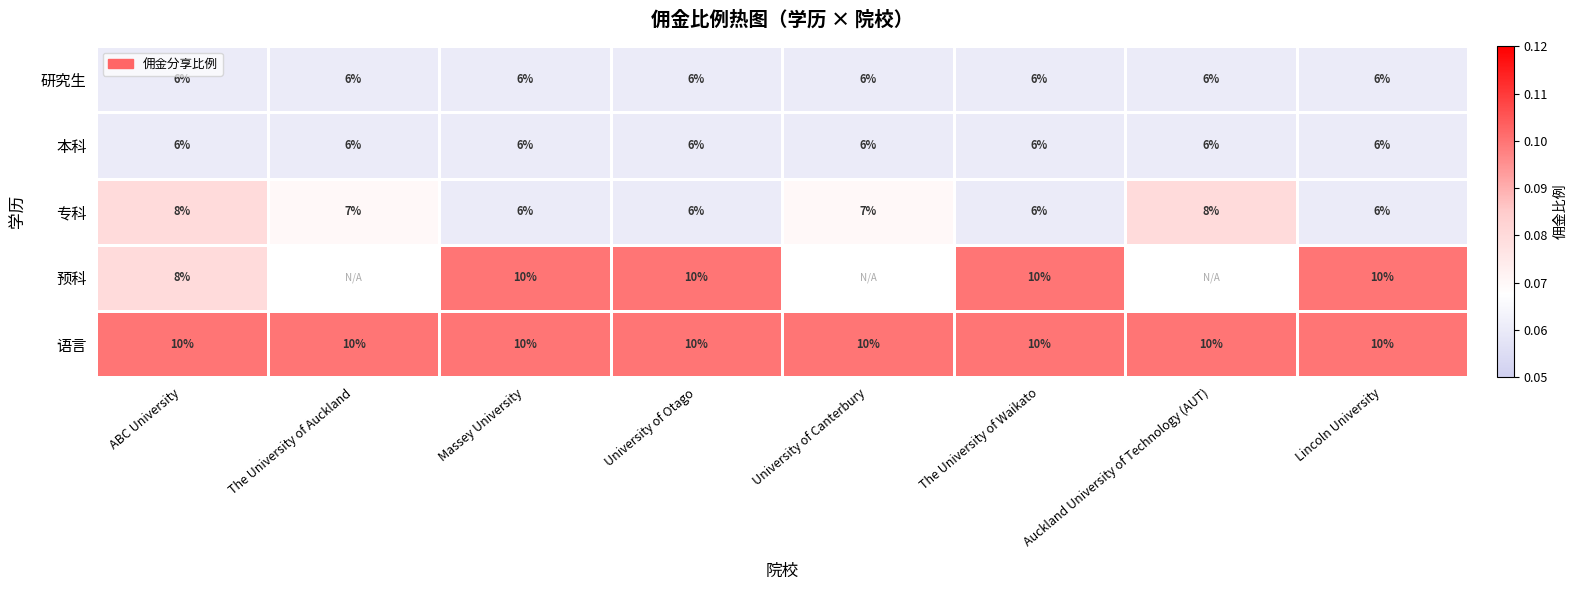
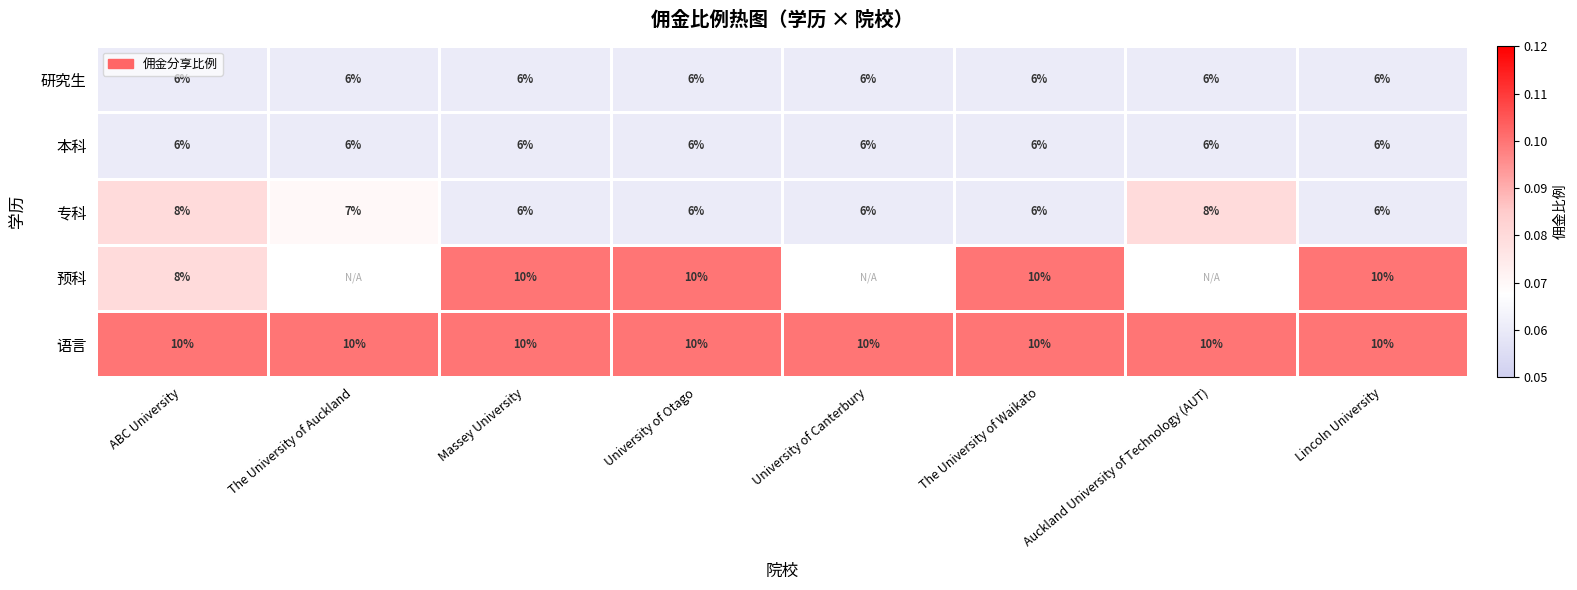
  {
    "研究生": {
      "The University of Auckland": "6%",
      "Massey University": "6%",
      "University of Otago": "6%",
      "University of Canterbury": "6%",
      "The University of Waikato": "6%",
      "Auckland University of Technology (AUT)": "6%",
      "Lincoln University": "6%"
    },
    "本科": {
      "ABC University": "6%",
      "The University of Auckland": "6%",
      "Massey University": "6%",
      "University of Otago": "6%",
      "University of Canterbury": "6%",
      "The University of Waikato": "6%",
      "Auckland University of Technology (AUT)": "6%",
      "Lincoln University": "6%"
    },
    "专科": {
      "ABC University": "8%",
      "The University of Auckland": "7%",
      "Massey University": "6%",
      "University of Otago": "6%",
-     "University of Canterbury": "7%",
+     "University of Canterbury": "6%",
      "The University of Waikato": "6%",
      "Auckland University of Technology (AUT)": "8%",
      "Lincoln University": "6%"
    },
    "预科": {
      "ABC University": "8%",
      "Massey University": "10%",
      "University of Otago": "10%",
      "The University of Waikato": "10%",
      "Lincoln University": "10%"
    },
    "语言": {
      "ABC University": "10%",
      "The University of Auckland": "10%",
      "Massey University": "10%",
      "University of Otago": "10%",
      "University of Canterbury": "10%",
      "The University of Waikato": "10%",
      "Auckland University of Technology (AUT)": "10%",
      "Lincoln University": "10%"
    }
  }
